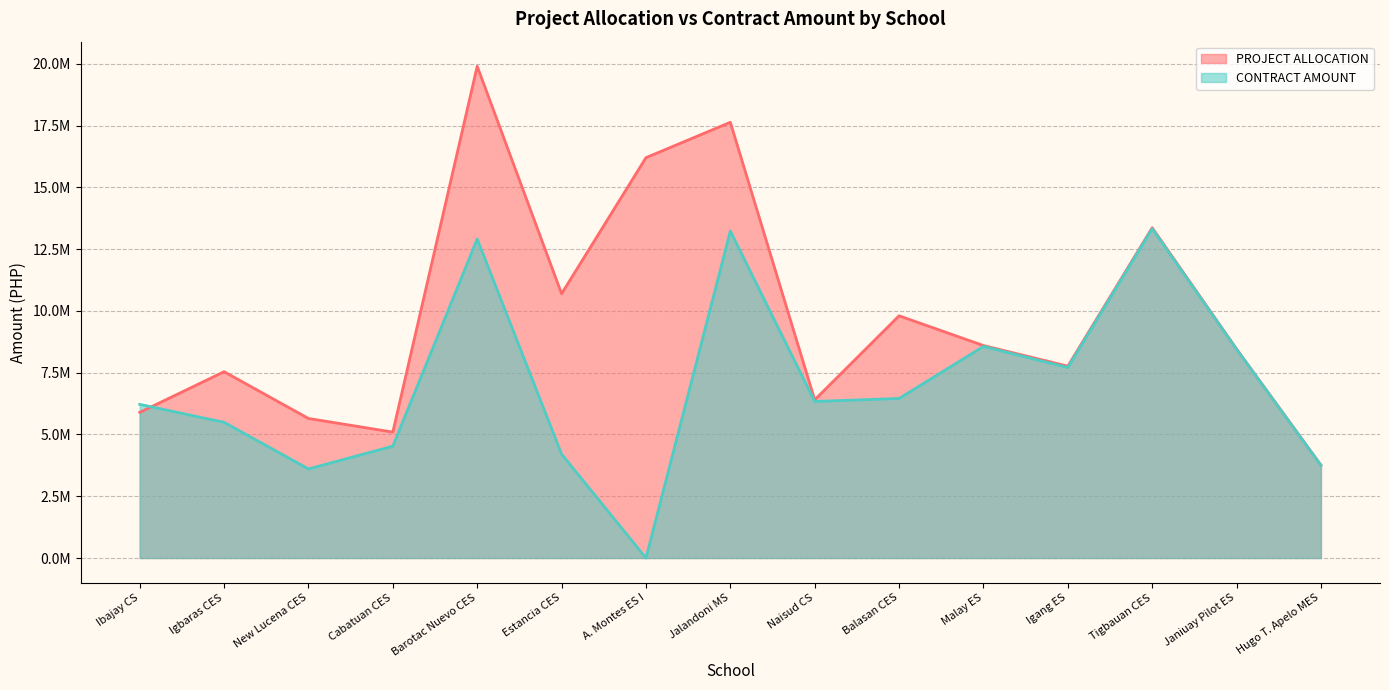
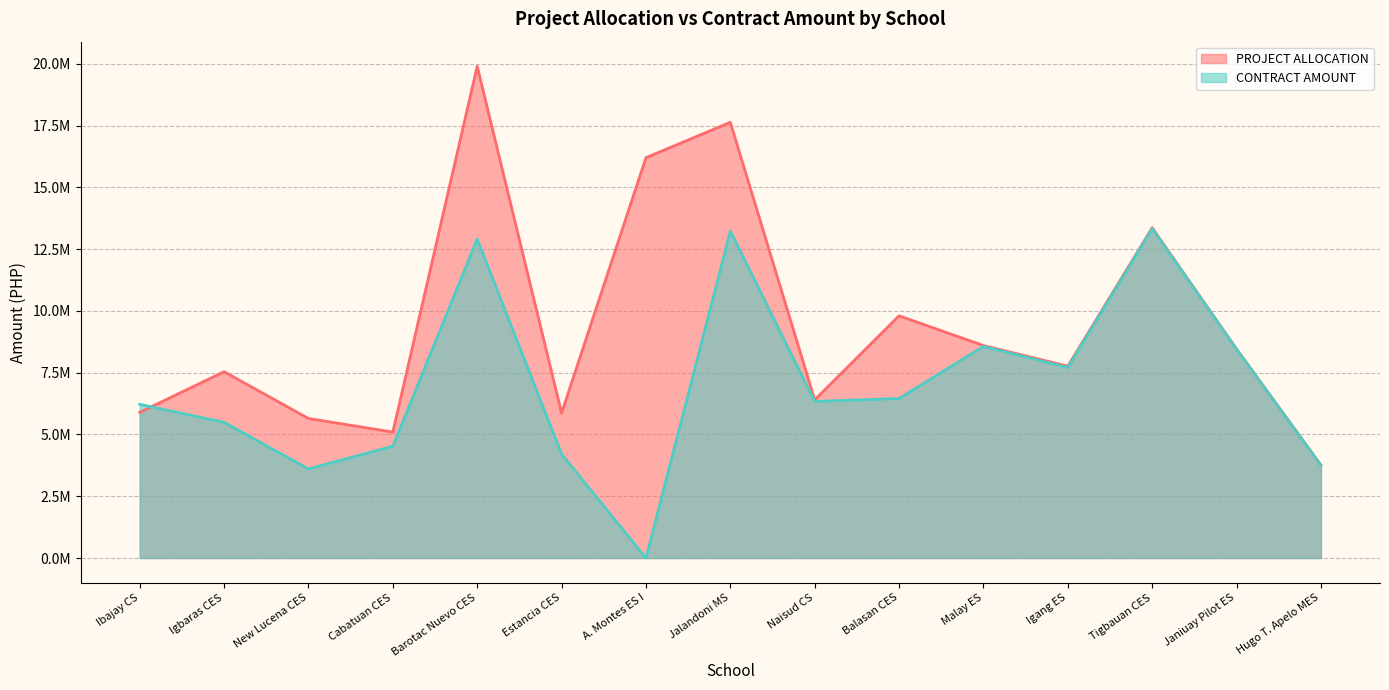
  {
    "PROJECT ALLOCATION": {
      "Ibajay CS": 5900000,
      "Igbaras CES": 7500000,
      "New Lucena CES": 5600000,
      "Cabatuan CES": 5100000,
      "Barotac Nuevo CES": 19900000,
-     "Estancia CES": 10700000,
+     "Estancia CES": 5900000,
      "A. Montes ES I": 16200000,
      "Jalandoni MS": 17600000,
      "Balasan CES": 9800000
    },
    "CONTRACT AMOUNT": {
      "Ibajay CS": 6200000,
      "Igbaras CES": 5500000,
      "New Lucena CES": 3600000,
      "Cabatuan CES": 4500000,
      "Barotac Nuevo CES": 12900000,
      "Estancia CES": 4200000,
      "A. Montes ES I": 0,
      "Jalandoni MS": 13200000,
      "Balasan CES": 6500000
    }
  }
